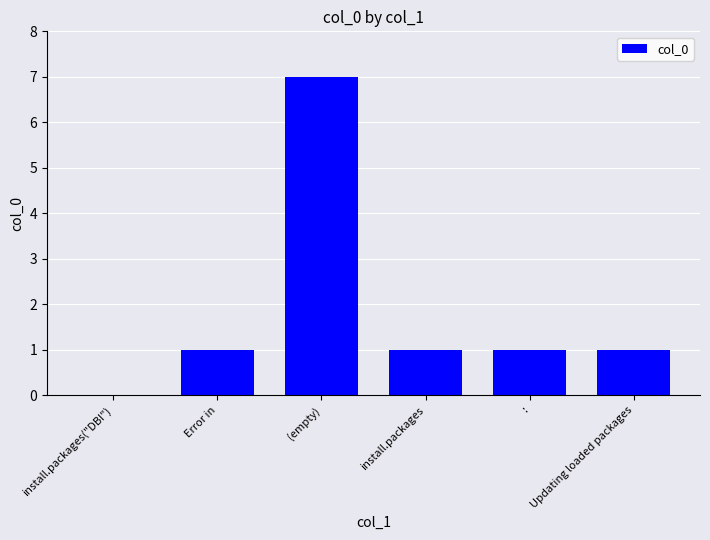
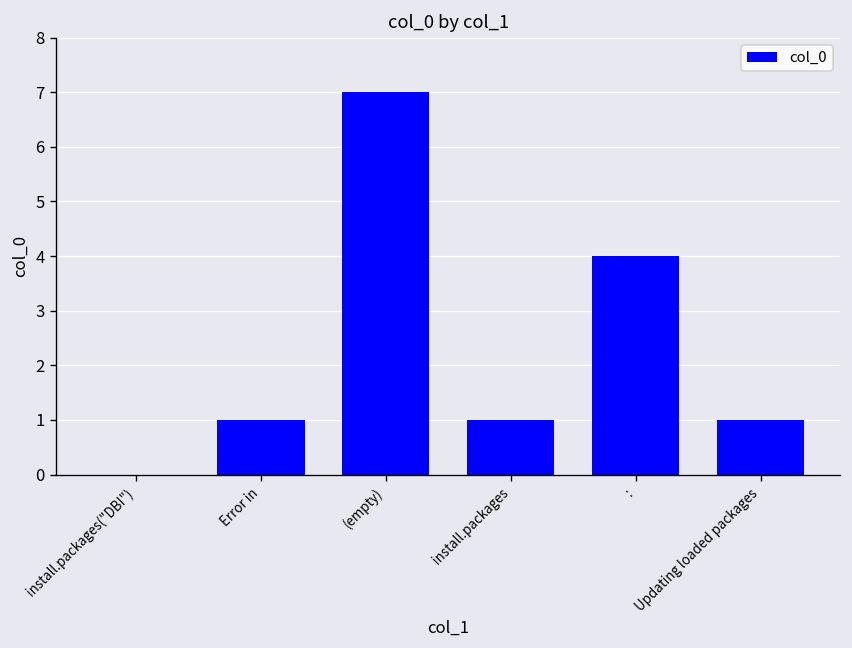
  {
    "install.packages(\"DBI\")": 0,
    "Error in": 1,
    "(empty)": 7,
    "install.packages": 1,
-   ":": 1,
+   ":": 4,
    "Updating loaded packages": 1
  }
